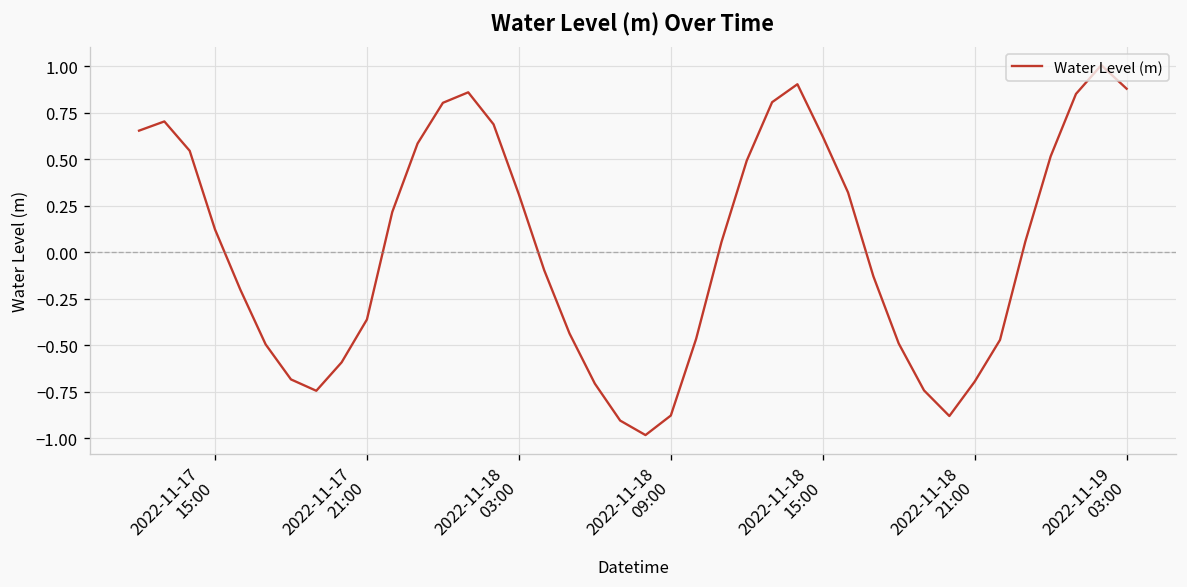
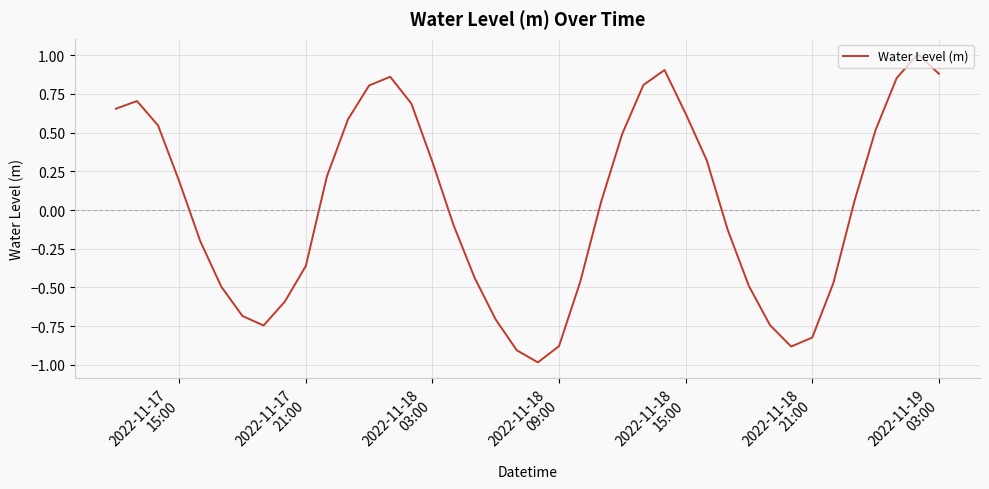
  {
-   "2022-11-17 15:00": 0.12,
+   "2022-11-17 15:00": 0.19,
    "2022-11-17 21:00": -0.36,
    "2022-11-18 03:00": 0.31,
    "2022-11-18 09:00": -0.88,
    "2022-11-18 15:00": 0.62,
-   "2022-11-18 21:00": -0.70,
+   "2022-11-18 21:00": -0.82,
    "2022-11-19 03:00": 0.88
  }
